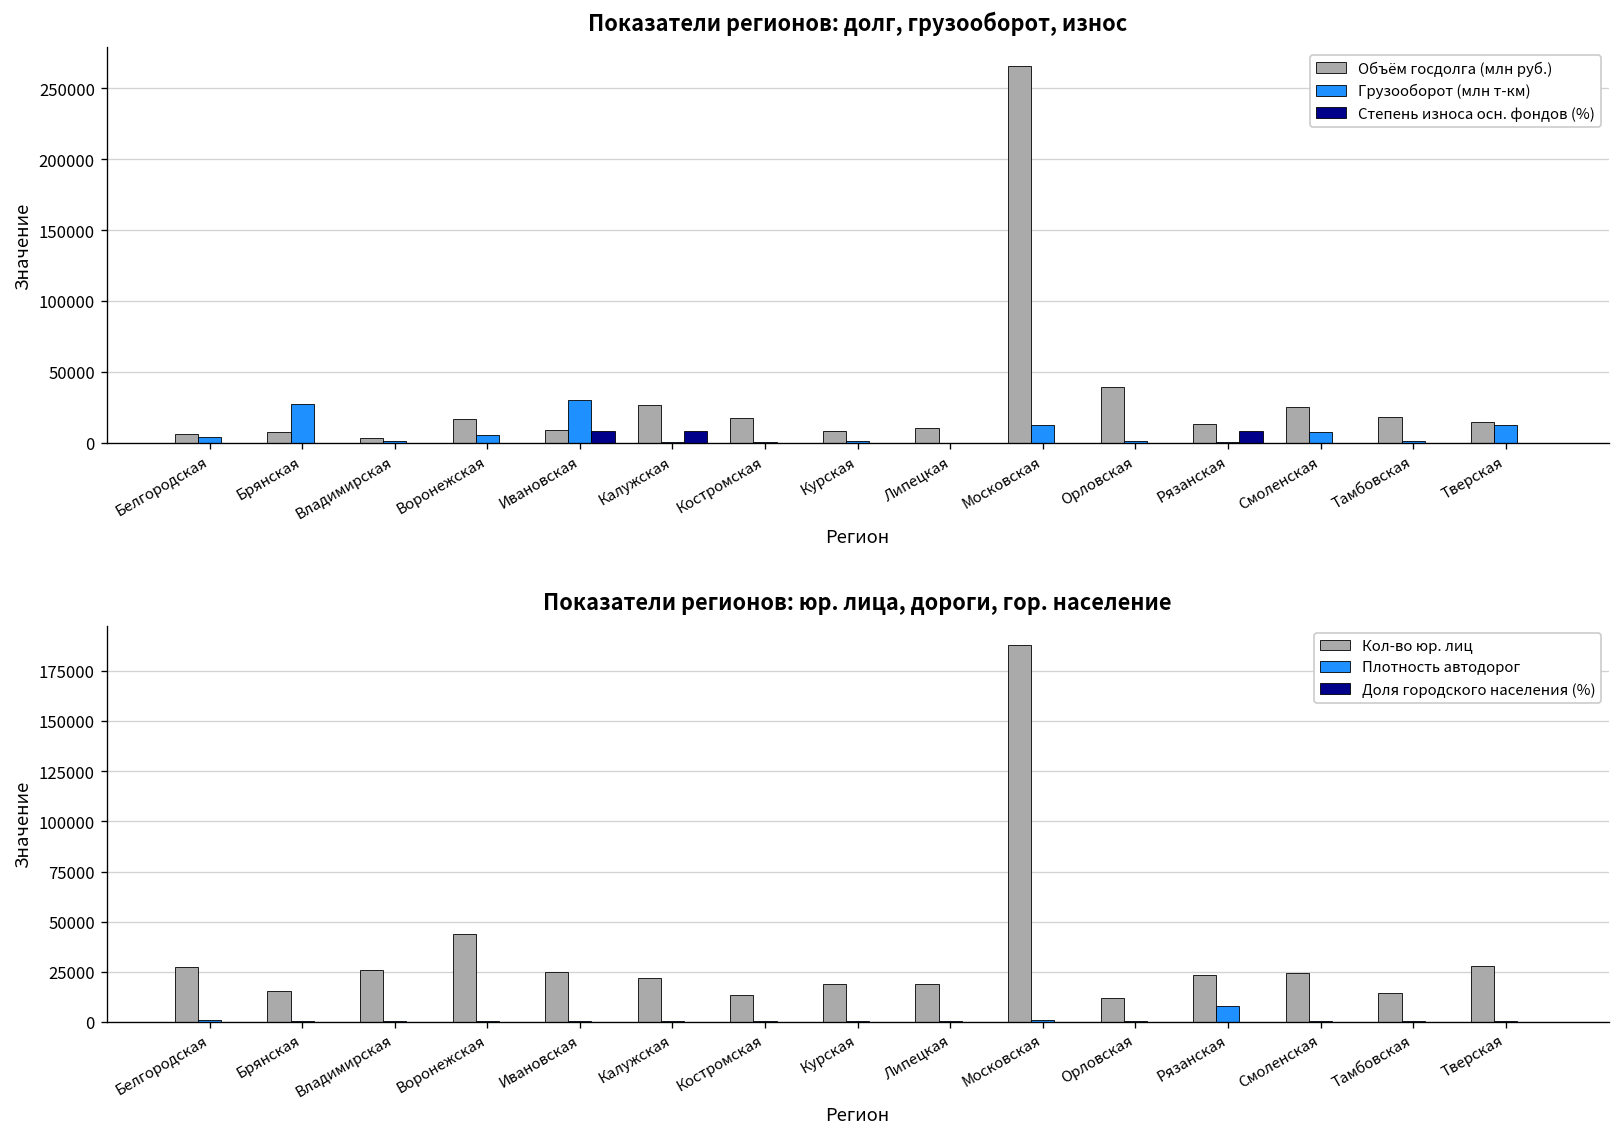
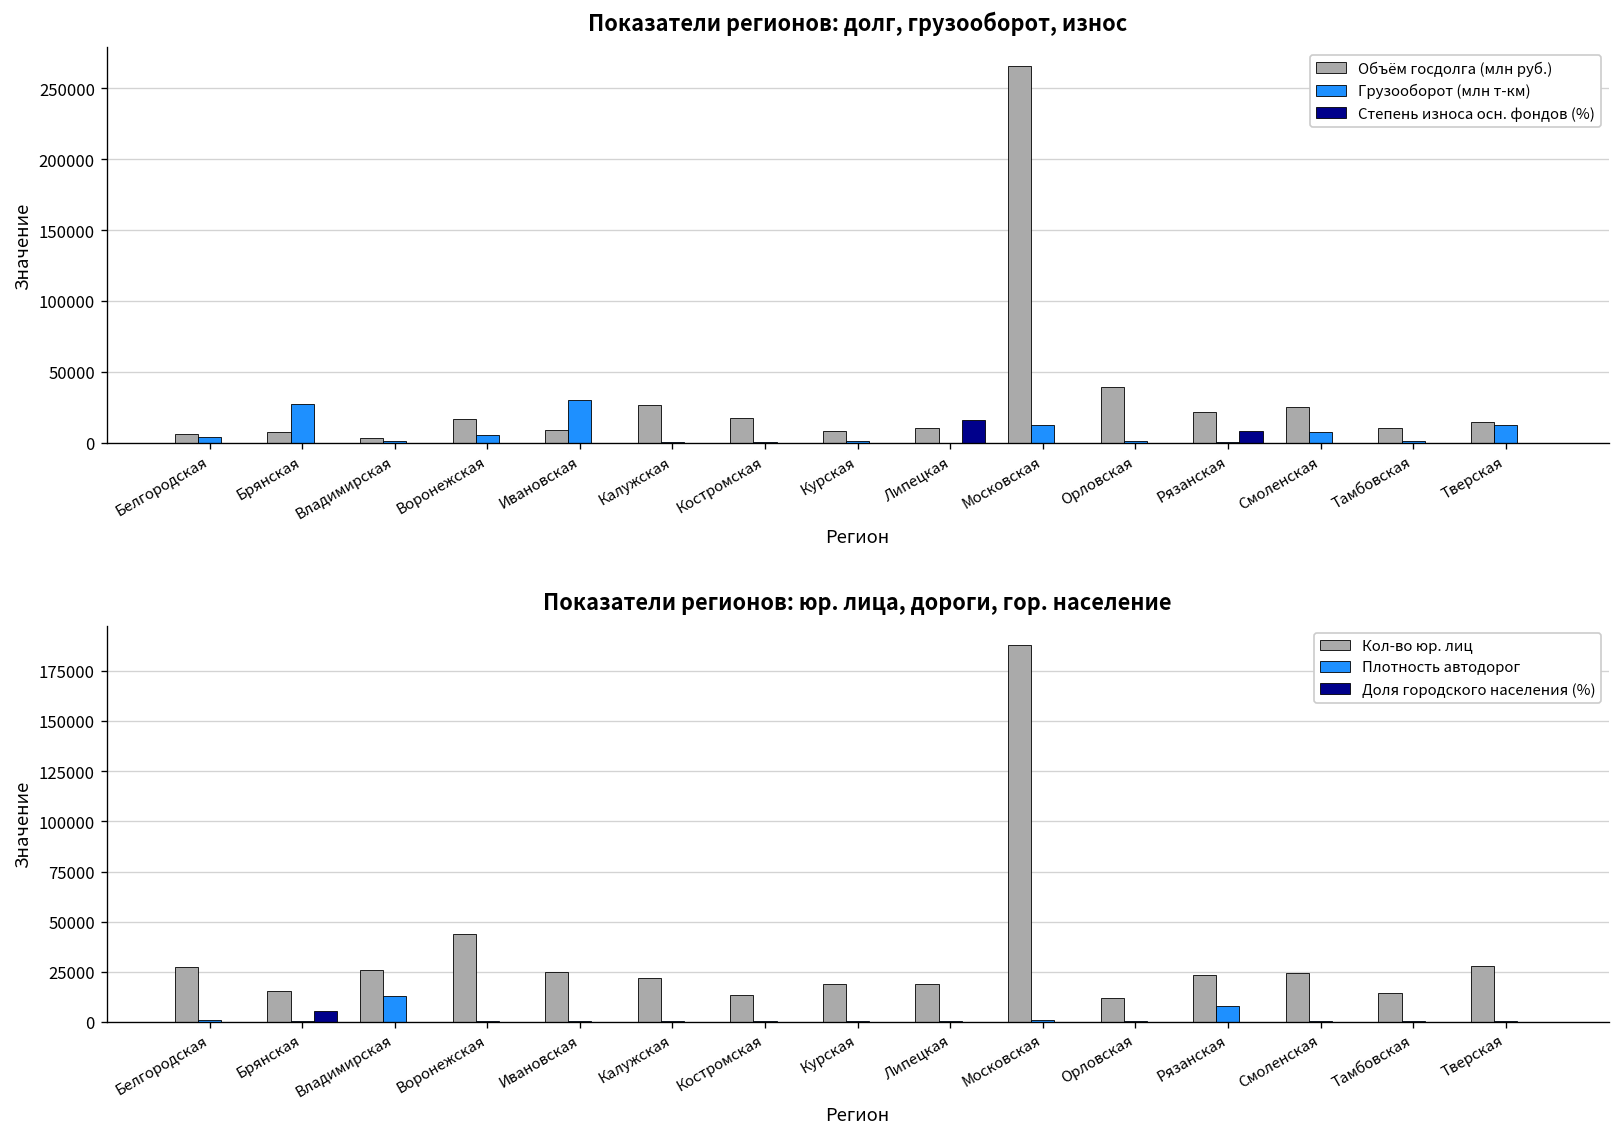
  {
    "Показатели регионов: долг, грузооборот, износ": {
      "Объём госдолга (млн руб.)": {
        "Белгородская": 6000,
        "Брянская": 8000,
        "Владимирская": 4000,
        "Воронежская": 17000,
        "Ивановская": 9000,
        "Калужская": 27000,
        "Костромская": 18000,
        "Курская": 9000,
        "Липецкая": 11000,
        "Московская": 266000,
        "Орловская": 39000,
-       "Рязанская": 14000,
+       "Рязанская": 22000,
        "Смоленская": 25000,
-       "Тамбовская": 19000,
+       "Тамбовская": 11000,
        "Тверская": 15000
      },
      "Грузооборот (млн т-км)": {
        "Белгородская": 4000,
        "Брянская": 28000,
        "Воронежская": 6000,
        "Ивановская": 30000,
        "Московская": 13000,
        "Смоленская": 8000,
        "Тверская": 13000
      },
      "Степень износа осн. фондов (%)": {
-       "Ивановская": 9000,
-       "Калужская": 8000,
-       "Липецкая": 0,
+       "Ивановская": 0,
+       "Калужская": 0,
+       "Липецкая": 17000,
        "Рязанская": 9000
      }
    },
    "Показатели регионов: юр. лица, дороги, гор. население": {
      "Кол-во юр. лиц": {
        "Белгородская": 28000,
        "Брянская": 16000,
        "Владимирская": 26000,
        "Воронежская": 44000,
        "Ивановская": 25000,
        "Калужская": 22000,
        "Костромская": 13000,
        "Курская": 19000,
        "Липецкая": 19000,
        "Московская": 188000,
        "Орловская": 12000,
        "Рязанская": 23000,
        "Смоленская": 24000,
        "Тамбовская": 14000,
        "Тверская": 28000
      },
      "Плотность автодорог": {
-       "Владимирская": 0,
+       "Владимирская": 13000,
        "Рязанская": 8000
      },
      "Доля городского населения (%)": {
-       "Брянская": 0
+       "Брянская": 6000
      }
    }
  }
